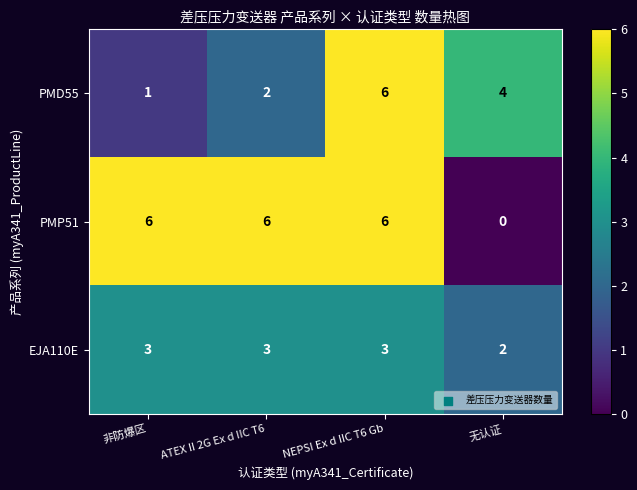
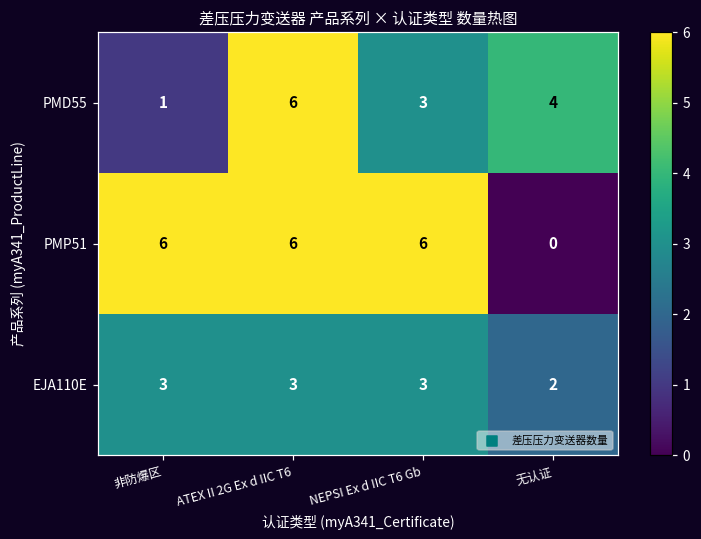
  {
    "PMD55": {
      "非防爆区": 1,
-     "ATEX II 2G Ex d IIC T6": 2,
-     "NEPSI Ex d IIC T6 Gb": 6,
+     "ATEX II 2G Ex d IIC T6": 6,
+     "NEPSI Ex d IIC T6 Gb": 3,
      "无认证": 4
    },
    "PMP51": {
      "非防爆区": 6,
      "ATEX II 2G Ex d IIC T6": 6,
      "NEPSI Ex d IIC T6 Gb": 6,
      "无认证": 0
    },
    "EJA110E": {
      "非防爆区": 3,
      "ATEX II 2G Ex d IIC T6": 3,
      "NEPSI Ex d IIC T6 Gb": 3,
      "无认证": 2
    }
  }
